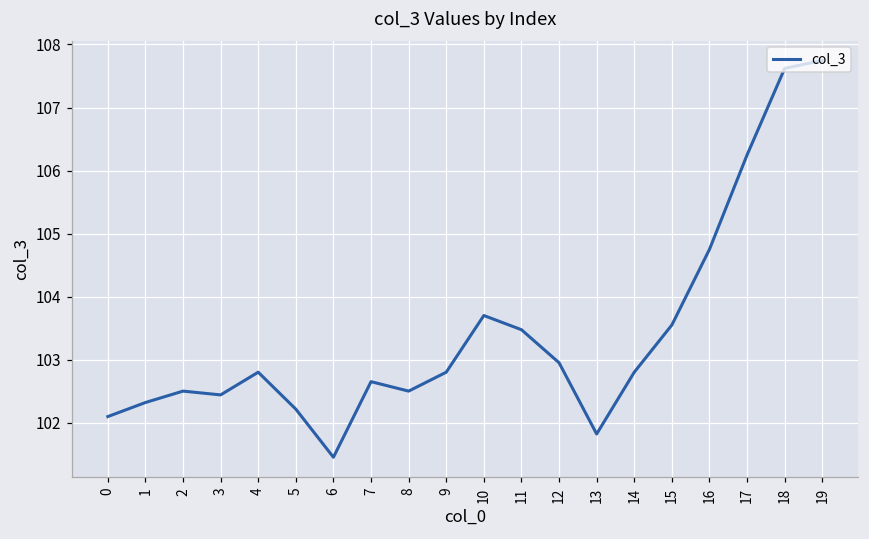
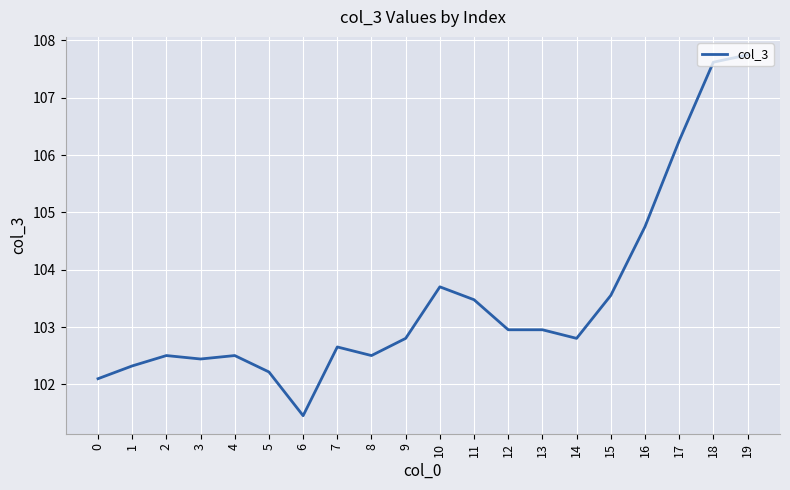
  {
    "0": 102.1,
    "1": 102.3,
    "2": 102.5,
    "3": 102.4,
-   "4": 102.8,
+   "4": 102.5,
    "5": 102.2,
    "6": 101.5,
    "7": 102.7,
    "8": 102.5,
    "9": 102.8,
    "10": 103.7,
    "11": 103.5,
    "12": 103.0,
-   "13": 101.8,
+   "13": 103.0,
    "14": 102.8,
    "15": 103.6,
    "16": 104.8,
    "17": 106.2
  }
